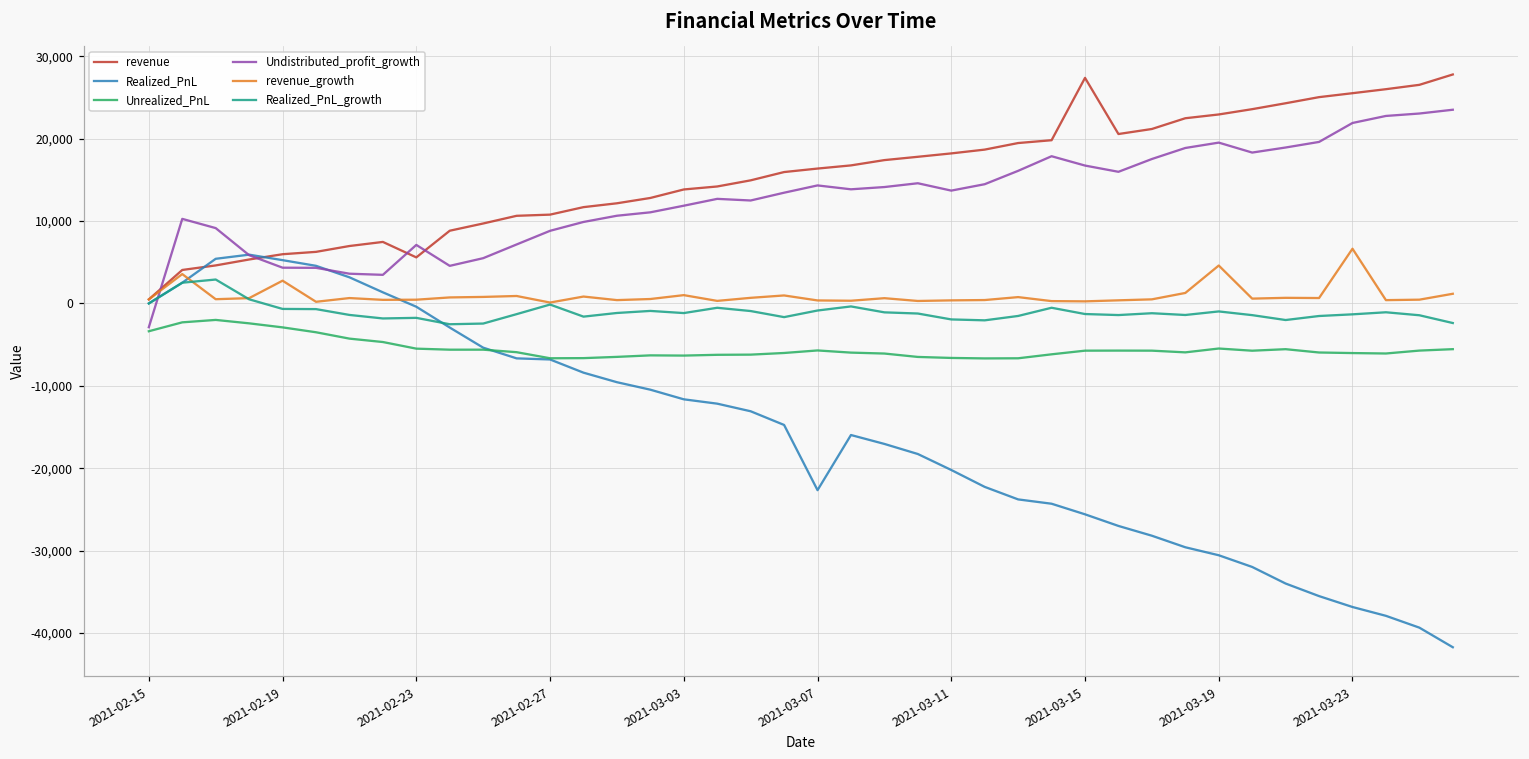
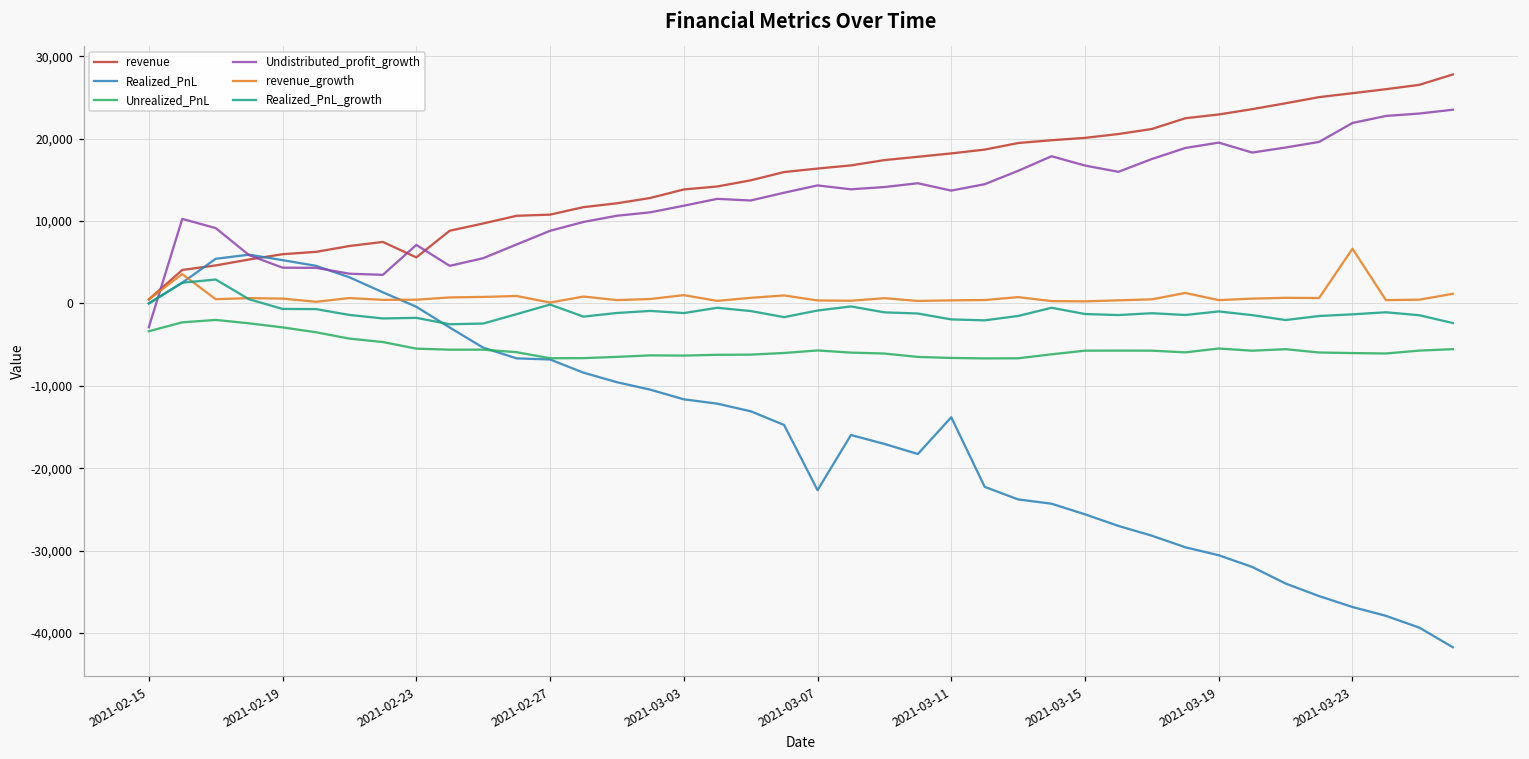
  {
    "revenue": {
      "2021-02-19": "6,000",
      "2021-02-23": "6,000",
      "2021-02-27": "11,000",
      "2021-03-03": "14,000",
      "2021-03-07": "16,000",
      "2021-03-11": "18,000",
-     "2021-03-15": "27,000",
+     "2021-03-15": "20,000",
      "2021-03-19": "23,000",
      "2021-03-23": "26,000"
    },
    "Realized_PnL": {
      "2021-02-19": "5,000",
      "2021-02-23": "0",
      "2021-03-03": "-12,000",
      "2021-03-07": "-23,000",
-     "2021-03-11": "-20,000",
+     "2021-03-11": "-14,000",
      "2021-03-15": "-26,000",
      "2021-03-19": "-31,000",
      "2021-03-23": "-37,000"
    },
    "Undistributed_profit_growth": {
      "2021-02-15": "-3,000",
      "2021-02-19": "4,000",
      "2021-02-23": "7,000",
      "2021-02-27": "9,000",
      "2021-03-03": "12,000",
      "2021-03-07": "14,000",
      "2021-03-11": "14,000",
      "2021-03-15": "17,000",
      "2021-03-19": "20,000",
      "2021-03-23": "22,000"
    },
    "revenue_growth": {
-     "2021-02-19": "3,000",
+     "2021-02-19": "1,000",
      "2021-02-23": "0",
      "2021-03-03": "1,000",
      "2021-03-07": "0",
      "2021-03-11": "0",
      "2021-03-15": "0",
-     "2021-03-19": "5,000",
+     "2021-03-19": "0",
      "2021-03-23": "7,000"
    }
  }
